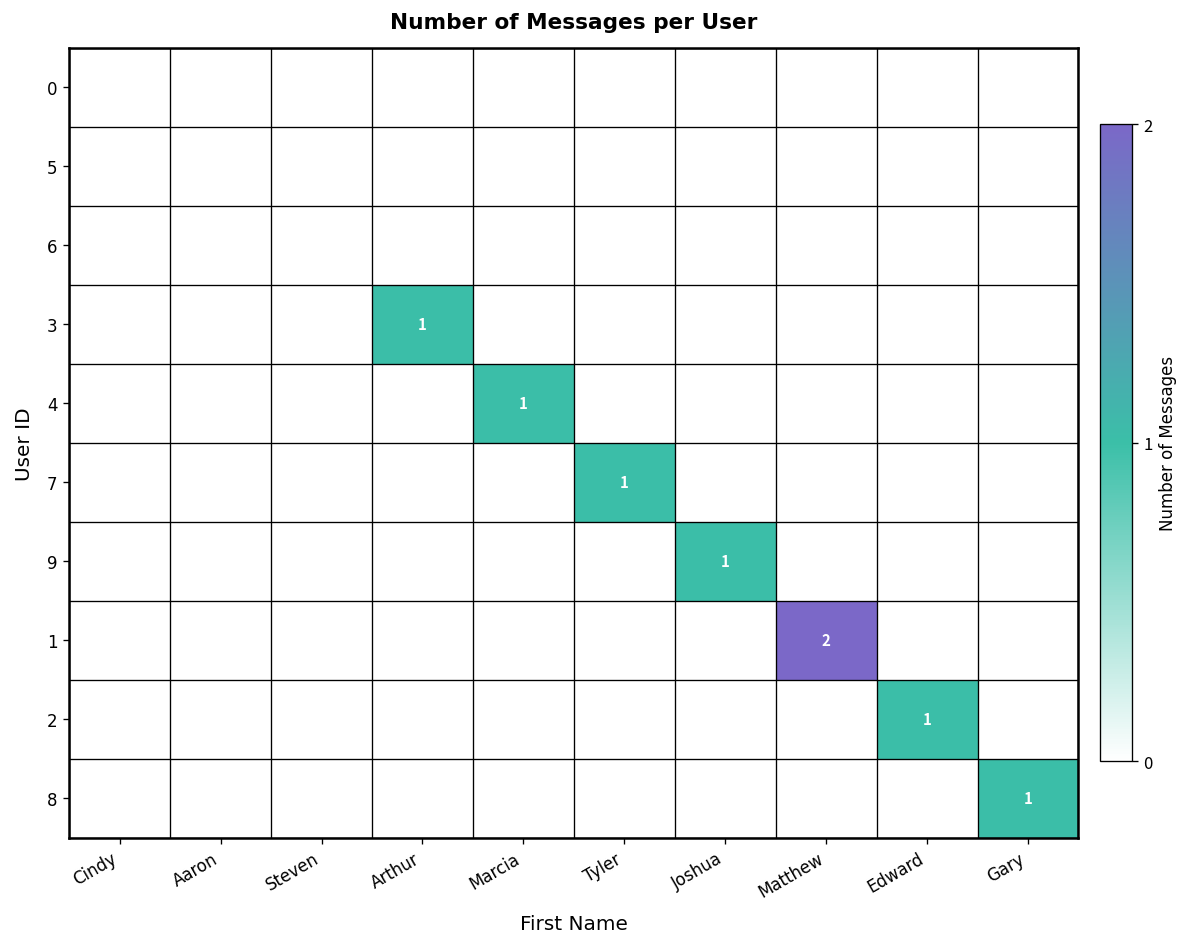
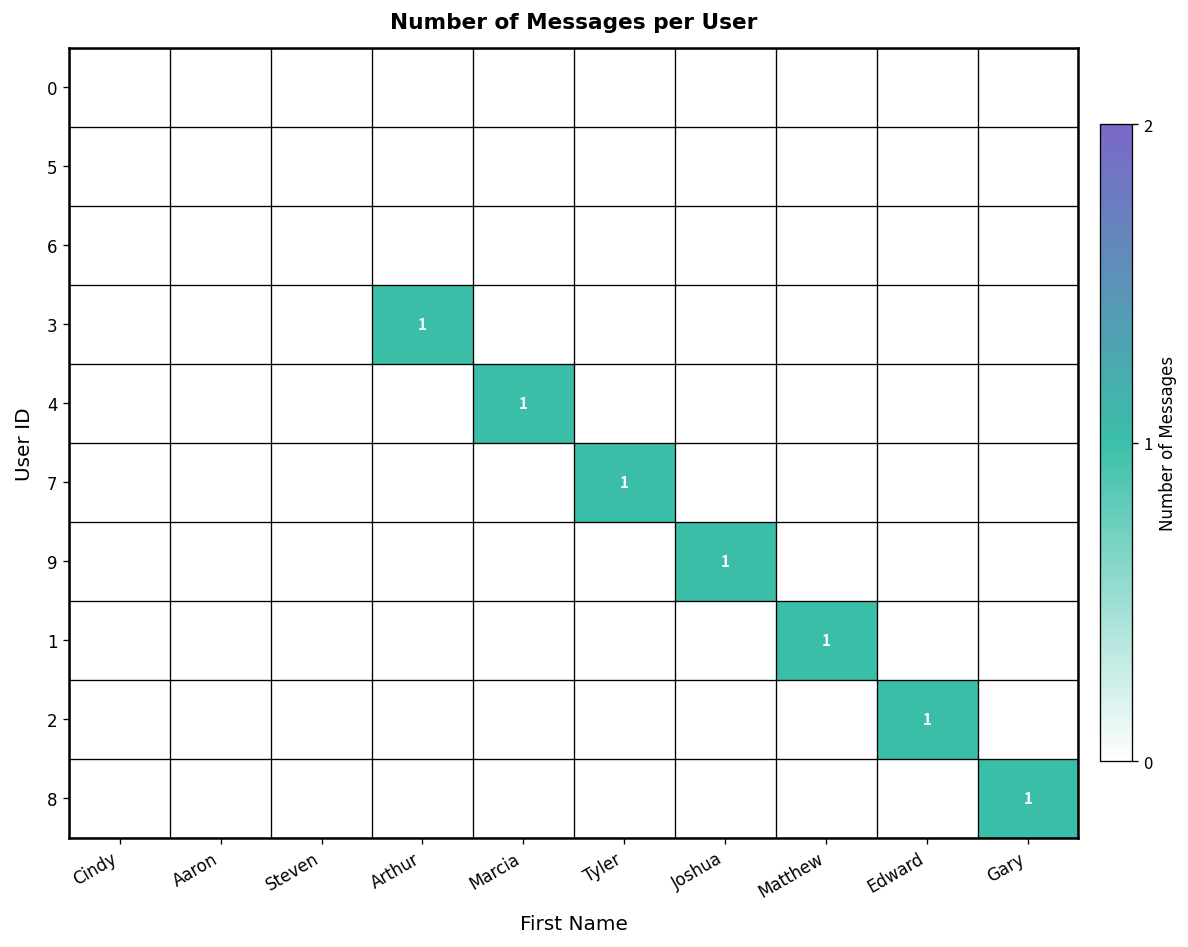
  {
    "3": {
      "Arthur": 1
    },
    "4": {
      "Marcia": 1
    },
    "7": {
      "Tyler": 1
    },
    "9": {
      "Joshua": 1
    },
    "1": {
-     "Matthew": 2
+     "Matthew": 1
    },
    "2": {
      "Edward": 1
    },
    "8": {
      "Gary": 1
    }
  }
